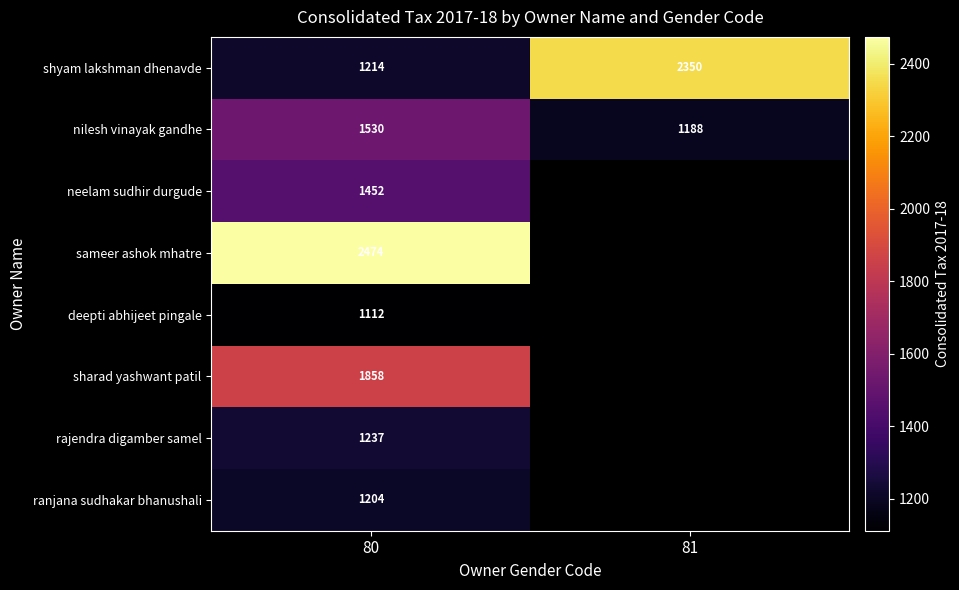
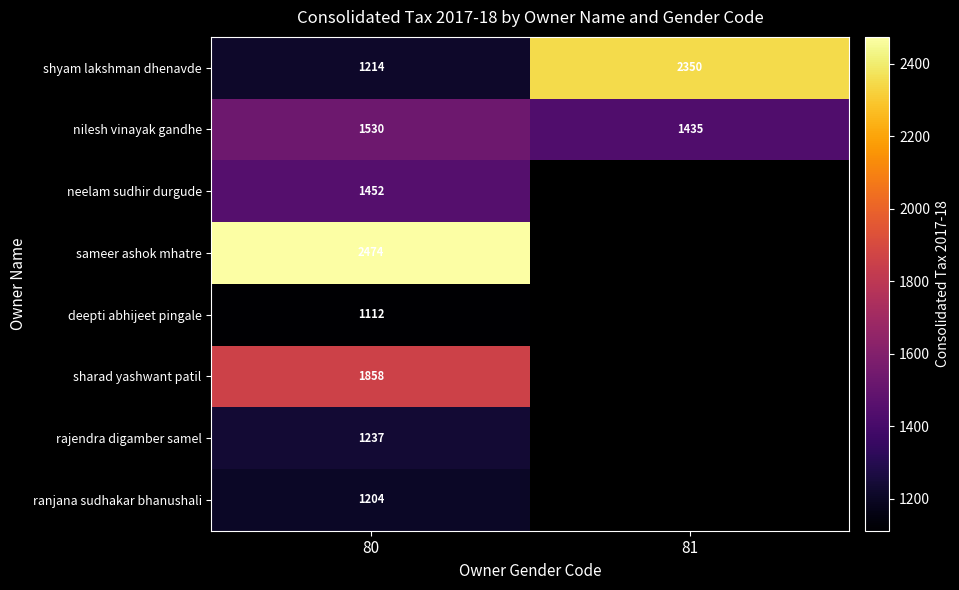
  {
    "shyam lakshman dhenavde": {
      "80": 1214,
      "81": 2350
    },
    "nilesh vinayak gandhe": {
      "80": 1530,
-     "81": 1188
+     "81": 1435
    },
    "neelam sudhir durgude": {
      "80": 1452
    },
    "sameer ashok mhatre": {
      "80": 2474
    },
    "deepti abhijeet pingale": {
      "80": 1112
    },
    "sharad yashwant patil": {
      "80": 1858
    },
    "rajendra digamber samel": {
      "80": 1237
    },
    "ranjana sudhakar bhanushali": {
      "80": 1204
    }
  }
